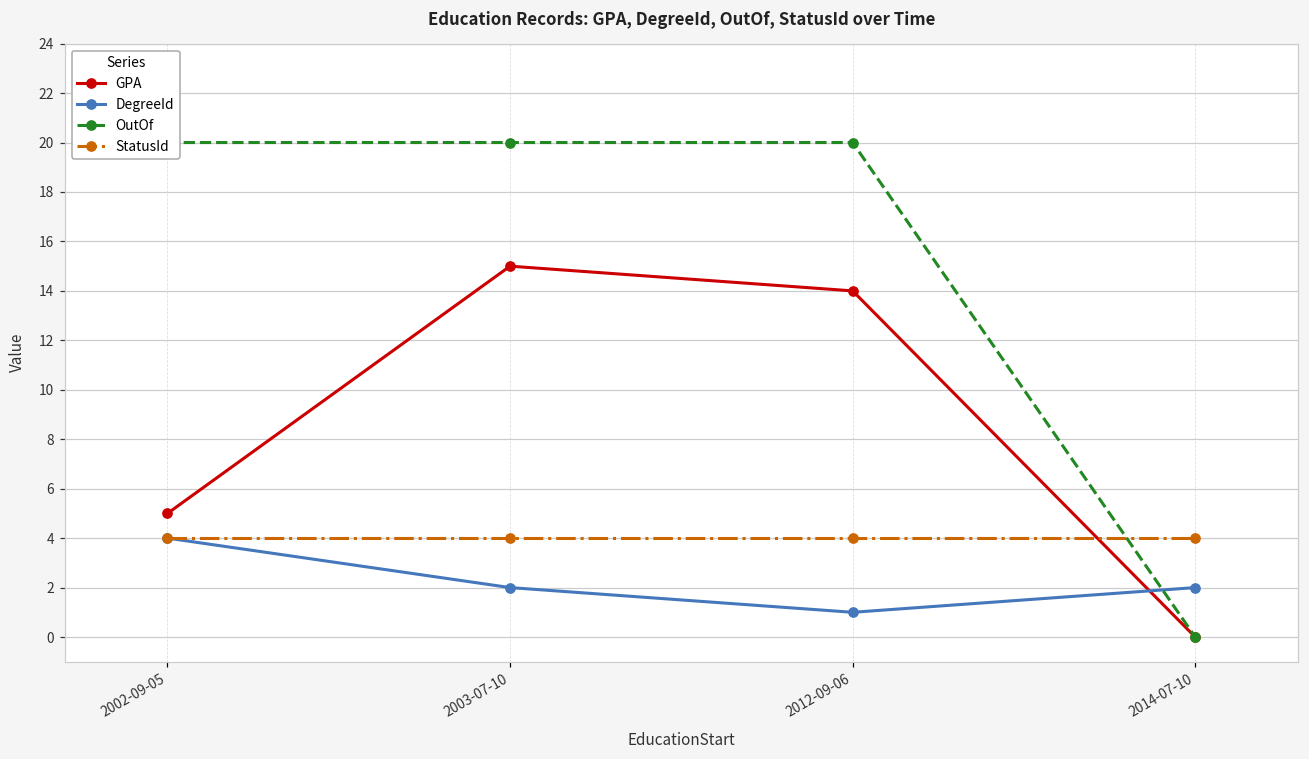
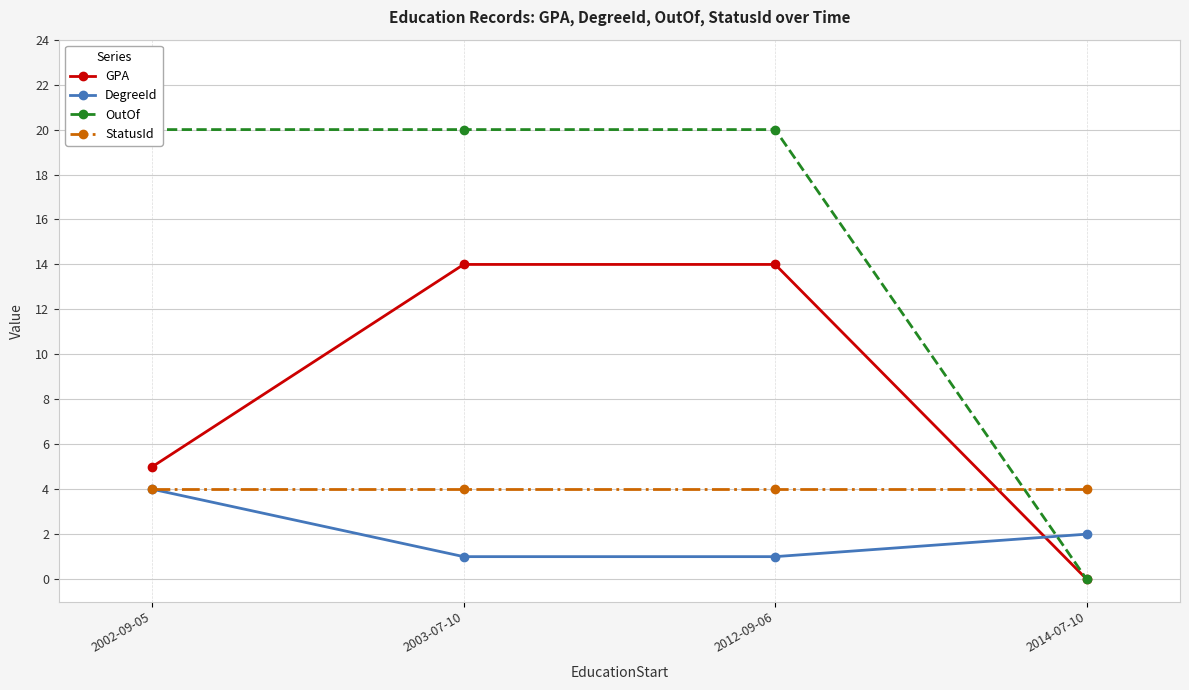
  {
    "GPA": {
      "2002-09-05": 5,
-     "2003-07-10": 15,
+     "2003-07-10": 14,
      "2012-09-06": 14
    },
    "DegreeId": {
-     "2003-07-10": 2,
+     "2003-07-10": 1,
      "2012-09-06": 1,
      "2014-07-10": 2
    },
    "OutOf": {
      "2003-07-10": 20,
      "2012-09-06": 20
    },
    "StatusId": {
      "2003-07-10": 4,
      "2012-09-06": 4,
      "2014-07-10": 4
    }
  }
